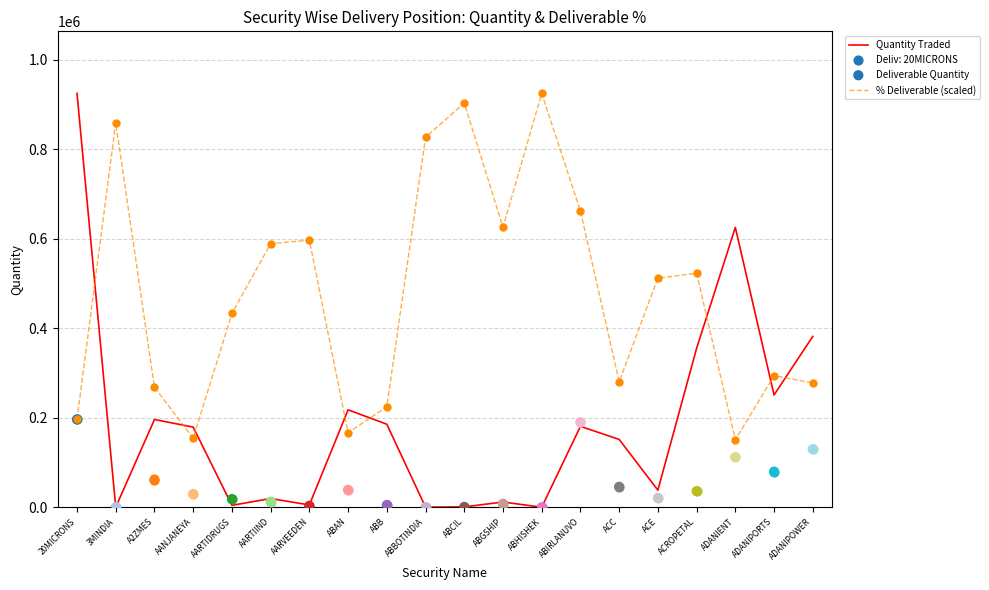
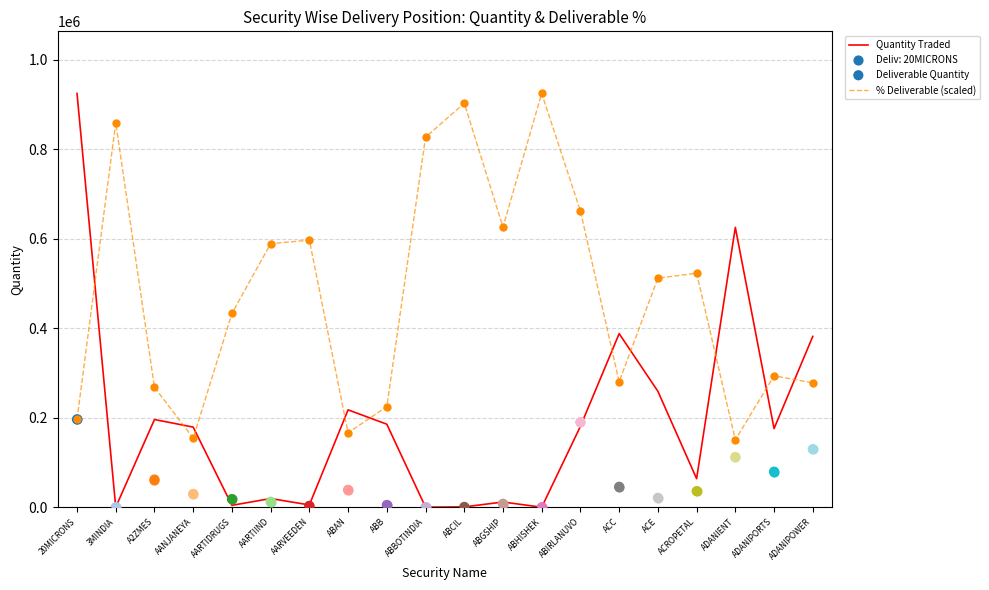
  {
    "Quantity Traded": {
      "20MICRONS": 930000,
      "A2ZMES": 200000,
      "AANJANEYA": 180000,
      "AARTIDRUGS": 0,
      "AARTIIND": 20000,
      "ABAN": 220000,
      "ABB": 190000,
      "ABIRLANUVO": 180000,
-     "ACC": 150000,
-     "ACE": 40000,
-     "ACROPETAL": 360000,
+     "ACC": 390000,
+     "ACE": 260000,
+     "ACROPETAL": 60000,
      "ADANIENT": 630000,
-     "ADANIPORTS": 250000,
+     "ADANIPORTS": 180000,
      "ADANIPOWER": 380000
    }
  }
